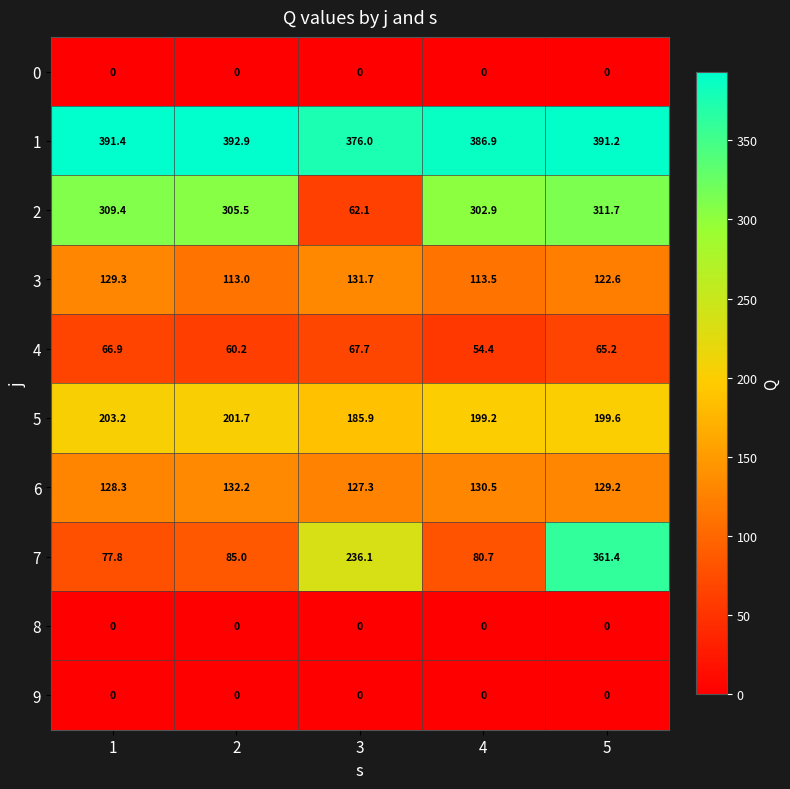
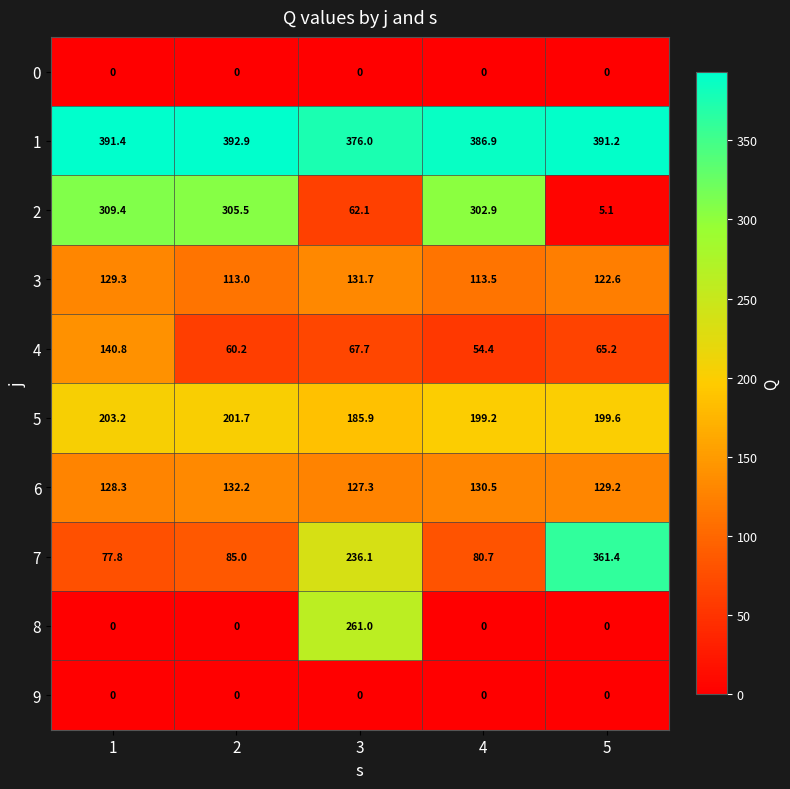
  {
    "0": {
      "1": 0,
      "2": 0,
      "3": 0,
      "4": 0,
      "5": 0
    },
    "1": {
      "1": 391.4,
      "2": 392.9,
      "3": 376.0,
      "4": 386.9,
      "5": 391.2
    },
    "2": {
      "1": 309.4,
      "2": 305.5,
      "3": 62.1,
      "4": 302.9,
-     "5": 311.7
+     "5": 5.1
    },
    "3": {
      "1": 129.3,
      "2": 113.0,
      "3": 131.7,
      "4": 113.5,
      "5": 122.6
    },
    "4": {
-     "1": 66.9,
+     "1": 140.8,
      "2": 60.2,
      "3": 67.7,
      "4": 54.4,
      "5": 65.2
    },
    "5": {
      "1": 203.2,
      "2": 201.7,
      "3": 185.9,
      "4": 199.2,
      "5": 199.6
    },
    "6": {
      "1": 128.3,
      "2": 132.2,
      "3": 127.3,
      "4": 130.5,
      "5": 129.2
    },
    "7": {
      "1": 77.8,
      "2": 85.0,
      "3": 236.1,
      "4": 80.7,
      "5": 361.4
    },
    "8": {
      "1": 0,
      "2": 0,
-     "3": 0,
+     "3": 261.0,
      "4": 0,
      "5": 0
    },
    "9": {
      "1": 0,
      "2": 0,
      "3": 0,
      "4": 0,
      "5": 0
    }
  }
